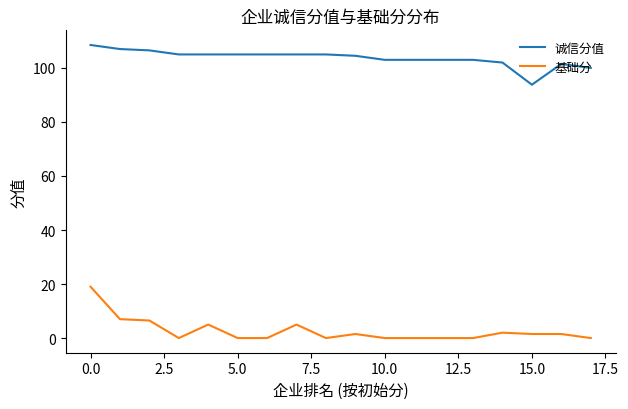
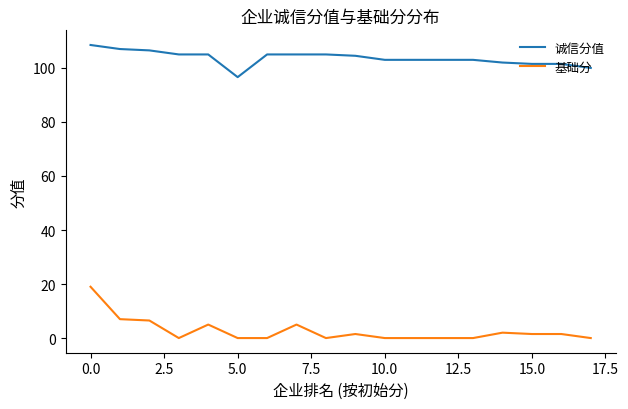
  {
    "诚信分值": {
      "0.0": 109,
-     "5.0": 105,
+     "5.0": 97,
      "10.0": 103,
-     "15.0": 94
+     "15.0": 102
    },
    "基础分": {
      "0.0": 19,
      "5.0": 0,
      "10.0": 0,
      "15.0": 2
    }
  }
